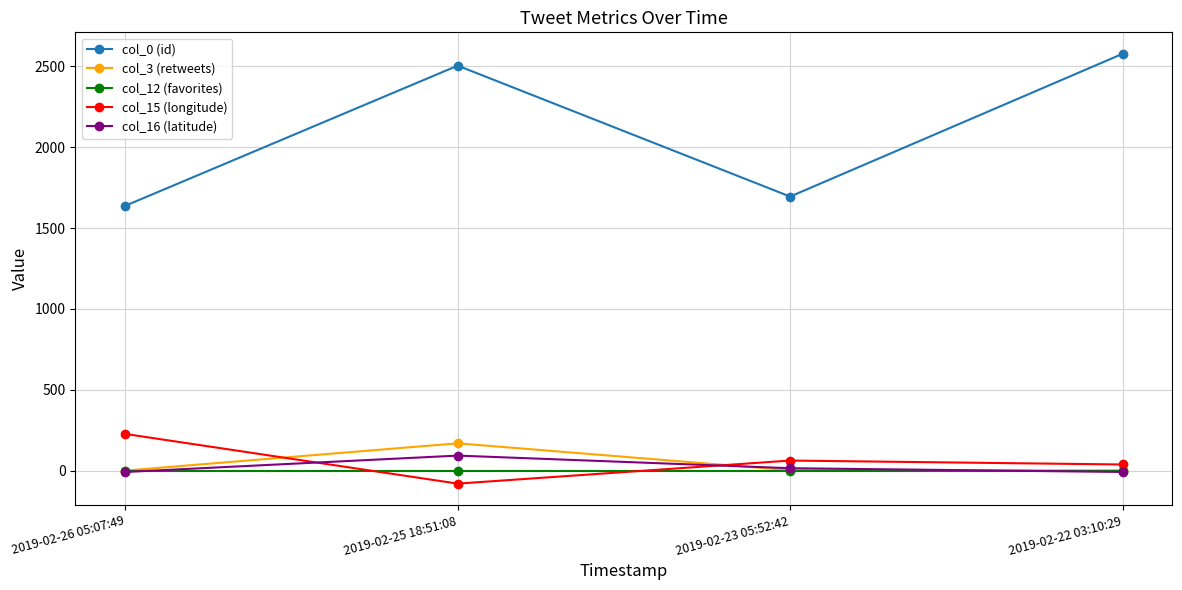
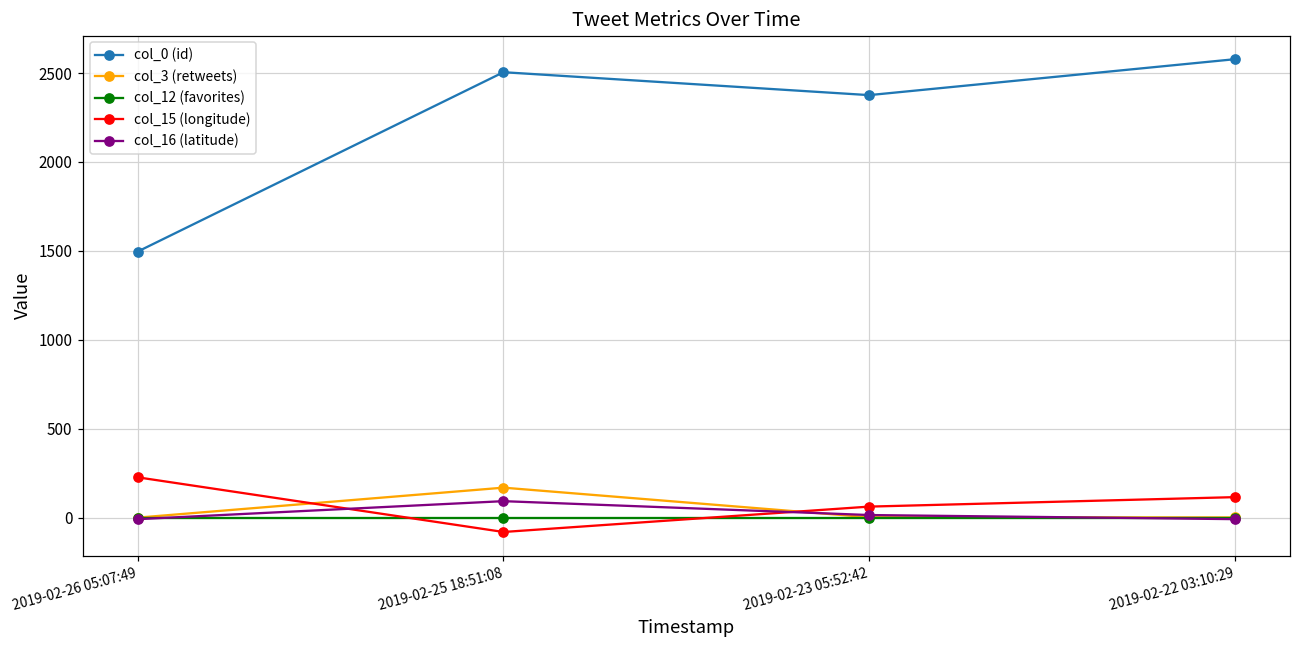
  {
    "col_0 (id)": {
-     "2019-02-26 05:07:49": 1640,
+     "2019-02-26 05:07:49": 1500,
      "2019-02-25 18:51:08": 2500,
-     "2019-02-23 05:52:42": 1700,
+     "2019-02-23 05:52:42": 2380,
      "2019-02-22 03:10:29": 2580
    },
    "col_3 (retweets)": {
      "2019-02-25 18:51:08": 170
    },
    "col_12 (favorites)": {
      "2019-02-25 18:51:08": 0
    },
    "col_15 (longitude)": {
      "2019-02-26 05:07:49": 230,
      "2019-02-25 18:51:08": -80,
      "2019-02-23 05:52:42": 60,
-     "2019-02-22 03:10:29": 40
+     "2019-02-22 03:10:29": 120
    },
    "col_16 (latitude)": {
      "2019-02-25 18:51:08": 90
    }
  }
